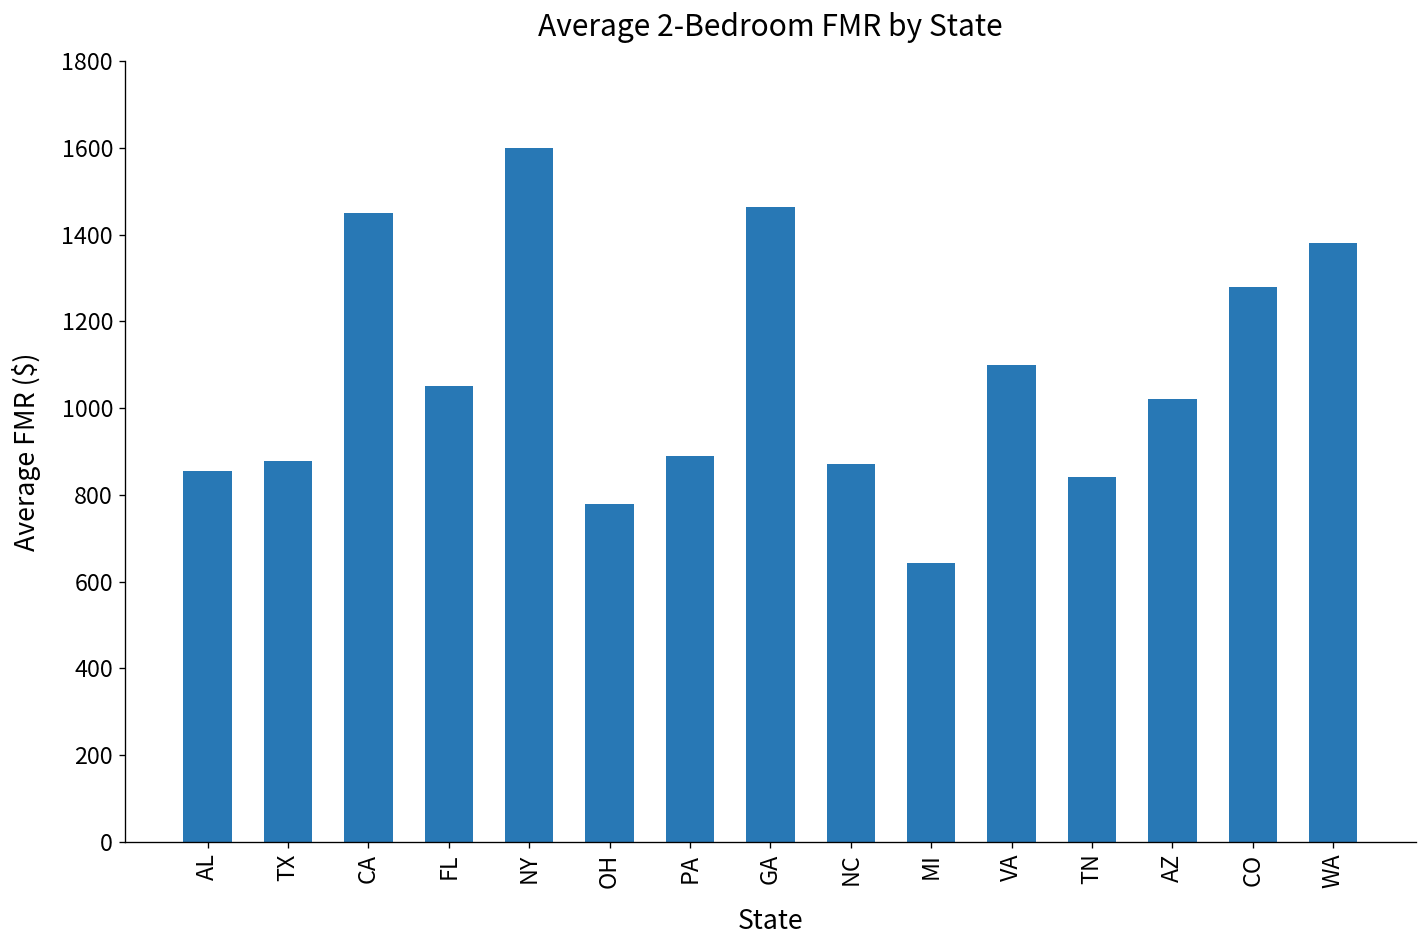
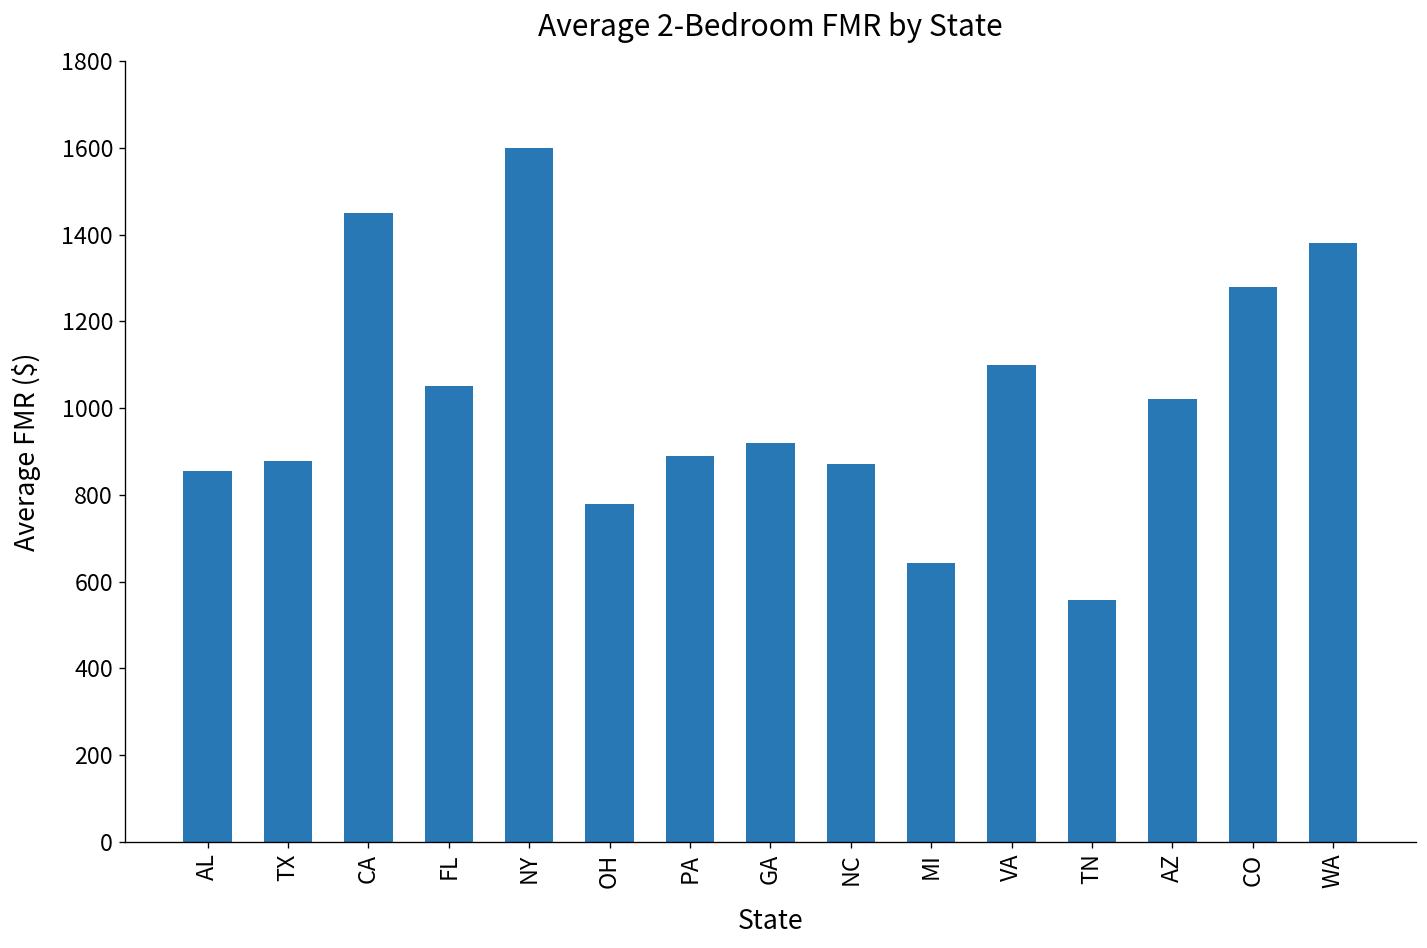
  {
    "AL": 860,
    "TX": 880,
    "CA": 1450,
    "FL": 1050,
    "NY": 1600,
    "OH": 780,
    "PA": 890,
-   "GA": 1460,
+   "GA": 920,
    "NC": 870,
    "MI": 640,
    "VA": 1100,
-   "TN": 840,
+   "TN": 560,
    "AZ": 1020,
    "CO": 1280,
    "WA": 1380
  }
